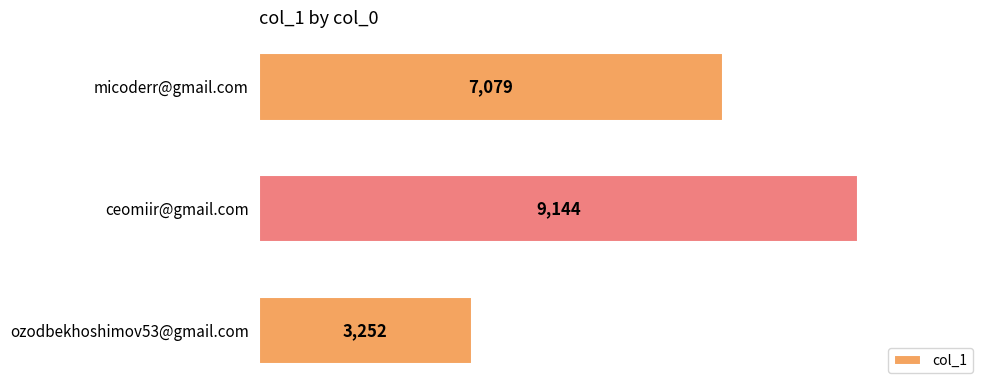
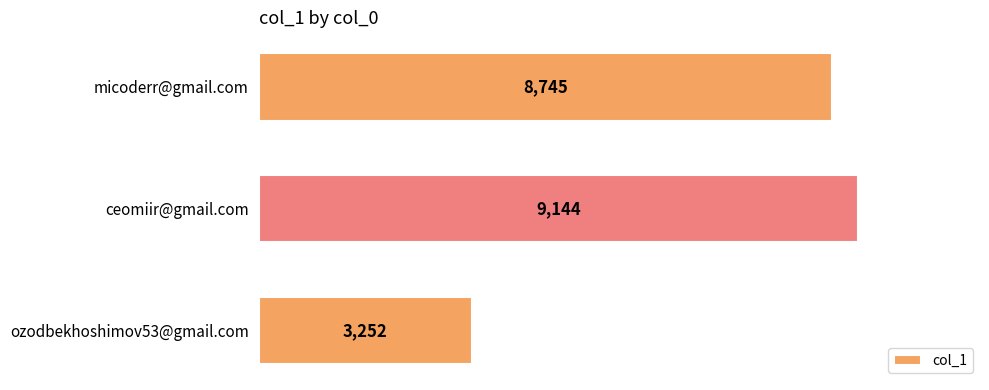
  {
-   "micoderr@gmail.com": "7,079",
+   "micoderr@gmail.com": "8,745",
    "ceomiir@gmail.com": "9,144",
    "ozodbekhoshimov53@gmail.com": "3,252"
  }
